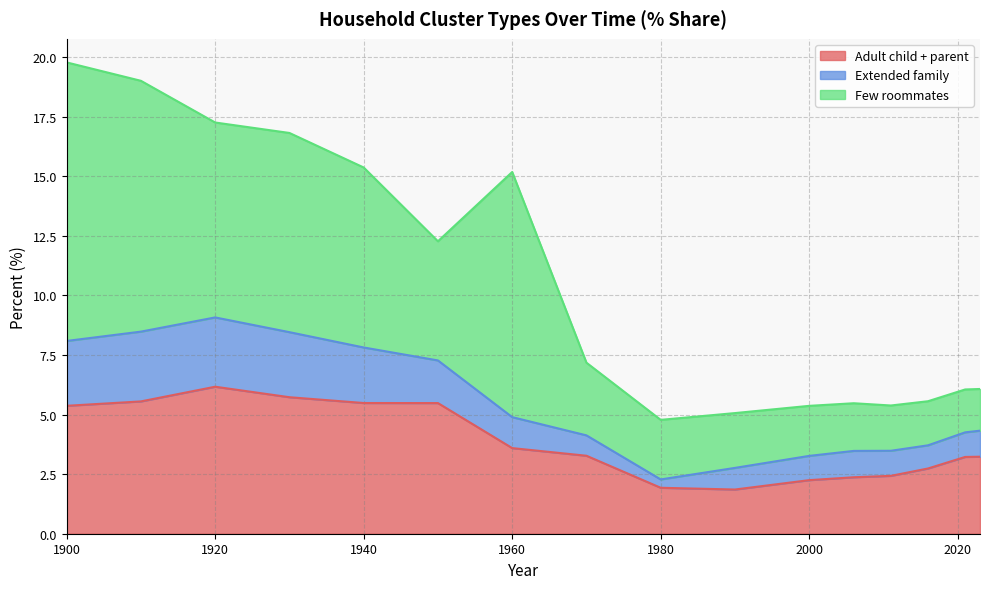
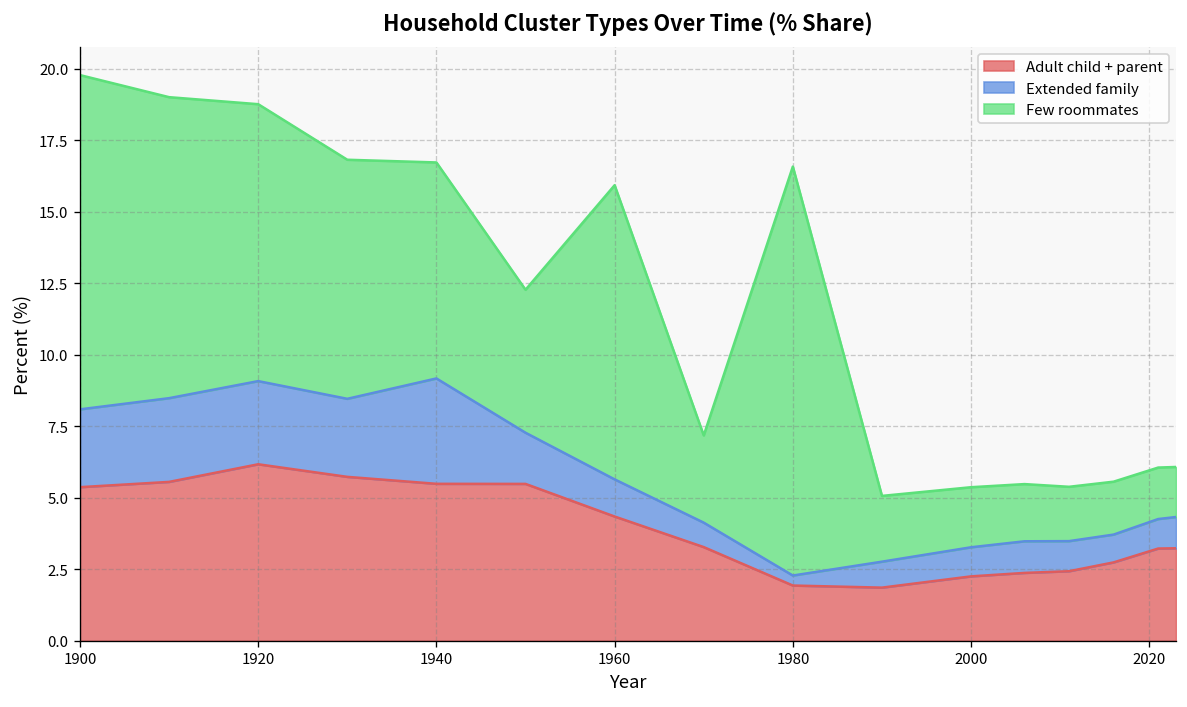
  {
    "Adult child + parent": {
      "1900": 5.4,
      "1920": 6.2,
      "1940": 5.5,
-     "1960": 3.6,
+     "1960": 4.3,
      "1980": 1.9,
      "2000": 2.2
    },
    "Extended family": {
      "1900": 2.7,
      "1920": 2.9,
-     "1940": 2.3,
+     "1940": 3.7,
      "1960": 1.3,
      "1980": 0.4,
      "2000": 1.0
    },
    "Few roommates": {
      "1900": 11.7,
-     "1920": 8.2,
+     "1920": 9.7,
      "1940": 7.6,
      "1960": 10.3,
-     "1980": 2.5,
+     "1980": 14.3,
      "2000": 2.1
    }
  }
